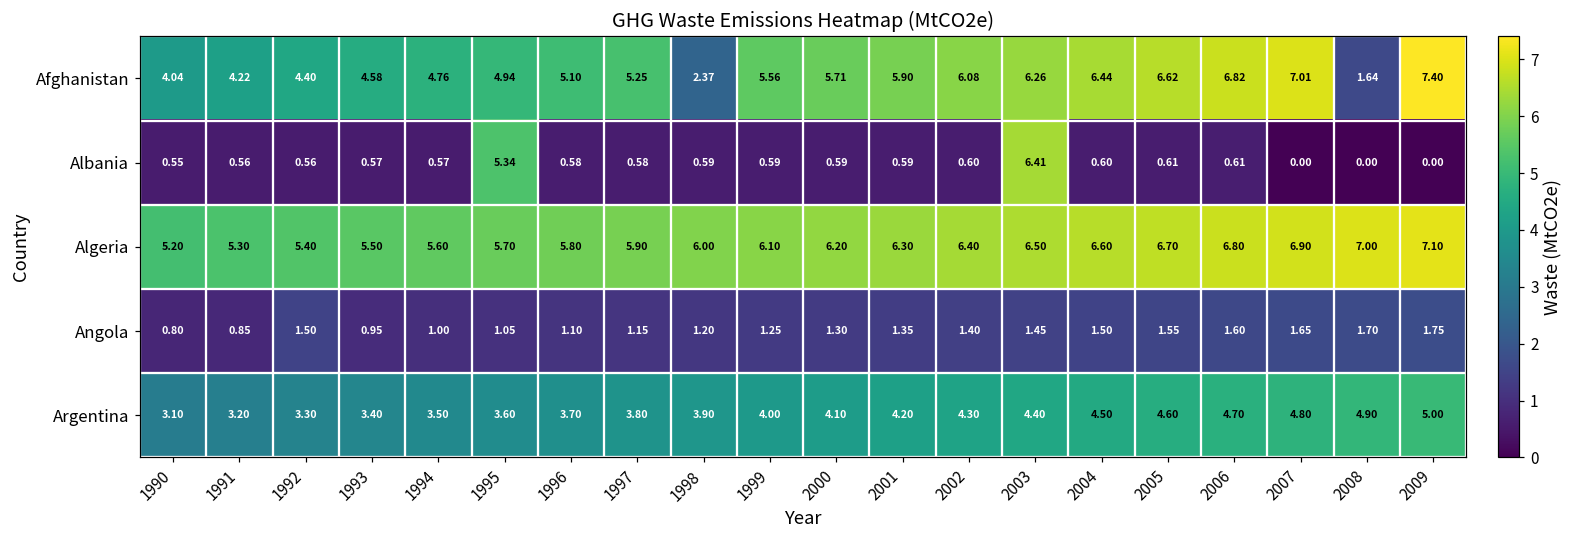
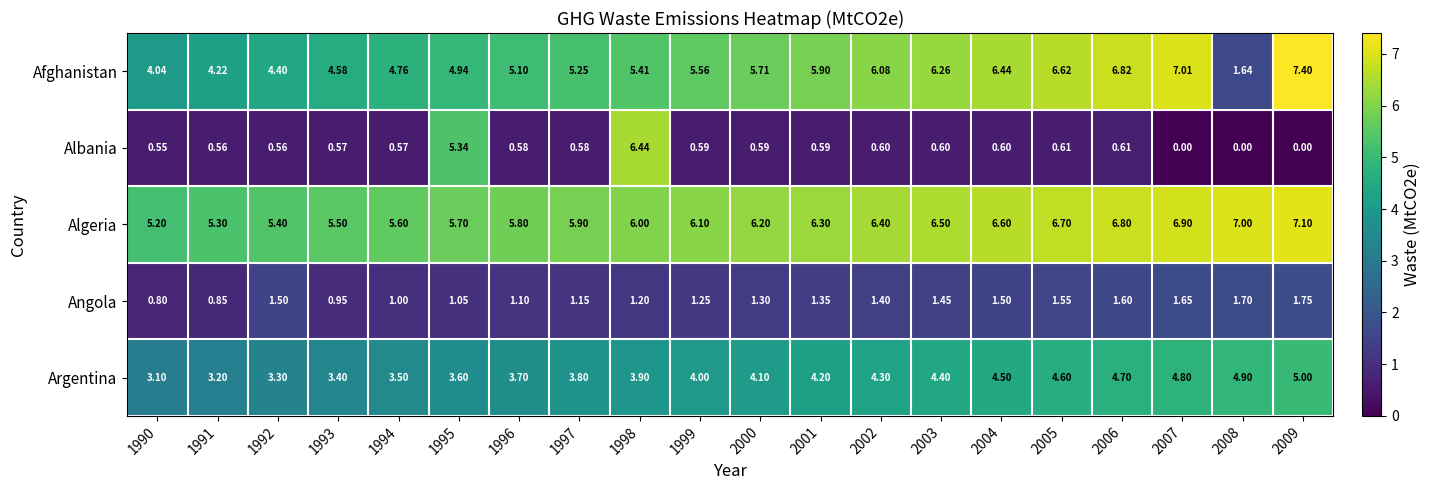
  {
    "Afghanistan": {
      "1990": 4.04,
      "1991": 4.22,
      "1992": 4.40,
      "1993": 4.58,
      "1994": 4.76,
      "1995": 4.94,
      "1996": 5.10,
      "1997": 5.25,
-     "1998": 2.37,
+     "1998": 5.41,
      "1999": 5.56,
      "2000": 5.71,
      "2001": 5.90,
      "2002": 6.08,
      "2003": 6.26,
      "2004": 6.44,
      "2005": 6.62,
      "2006": 6.82,
      "2007": 7.01,
      "2008": 1.64,
      "2009": 7.40
    },
    "Albania": {
      "1990": 0.55,
      "1991": 0.56,
      "1992": 0.56,
      "1993": 0.57,
      "1994": 0.57,
      "1995": 5.34,
      "1996": 0.58,
      "1997": 0.58,
-     "1998": 0.59,
+     "1998": 6.44,
      "1999": 0.59,
      "2000": 0.59,
      "2001": 0.59,
      "2002": 0.60,
-     "2003": 6.41,
+     "2003": 0.60,
      "2004": 0.60,
      "2005": 0.61,
      "2006": 0.61,
      "2007": 0.00,
      "2008": 0.00,
      "2009": 0.00
    },
    "Algeria": {
      "1990": 5.20,
      "1991": 5.30,
      "1992": 5.40,
      "1993": 5.50,
      "1994": 5.60,
      "1995": 5.70,
      "1996": 5.80,
      "1997": 5.90,
      "1998": 6.00,
      "1999": 6.10,
      "2000": 6.20,
      "2001": 6.30,
      "2002": 6.40,
      "2003": 6.50,
      "2004": 6.60,
      "2005": 6.70,
      "2006": 6.80,
      "2007": 6.90,
      "2008": 7.00,
      "2009": 7.10
    },
    "Angola": {
      "1990": 0.80,
      "1991": 0.85,
      "1992": 1.50,
      "1993": 0.95,
      "1994": 1.00,
      "1995": 1.05,
      "1996": 1.10,
      "1997": 1.15,
      "1998": 1.20,
      "1999": 1.25,
      "2000": 1.30,
      "2001": 1.35,
      "2002": 1.40,
      "2003": 1.45,
      "2004": 1.50,
      "2005": 1.55,
      "2006": 1.60,
      "2007": 1.65,
      "2008": 1.70,
      "2009": 1.75
    },
    "Argentina": {
      "1990": 3.10,
      "1991": 3.20,
      "1992": 3.30,
      "1993": 3.40,
      "1994": 3.50,
      "1995": 3.60,
      "1996": 3.70,
      "1997": 3.80,
      "1998": 3.90,
      "1999": 4.00,
      "2000": 4.10,
      "2001": 4.20,
      "2002": 4.30,
      "2003": 4.40,
      "2004": 4.50,
      "2005": 4.60,
      "2006": 4.70,
      "2007": 4.80,
      "2008": 4.90,
      "2009": 5.00
    }
  }
